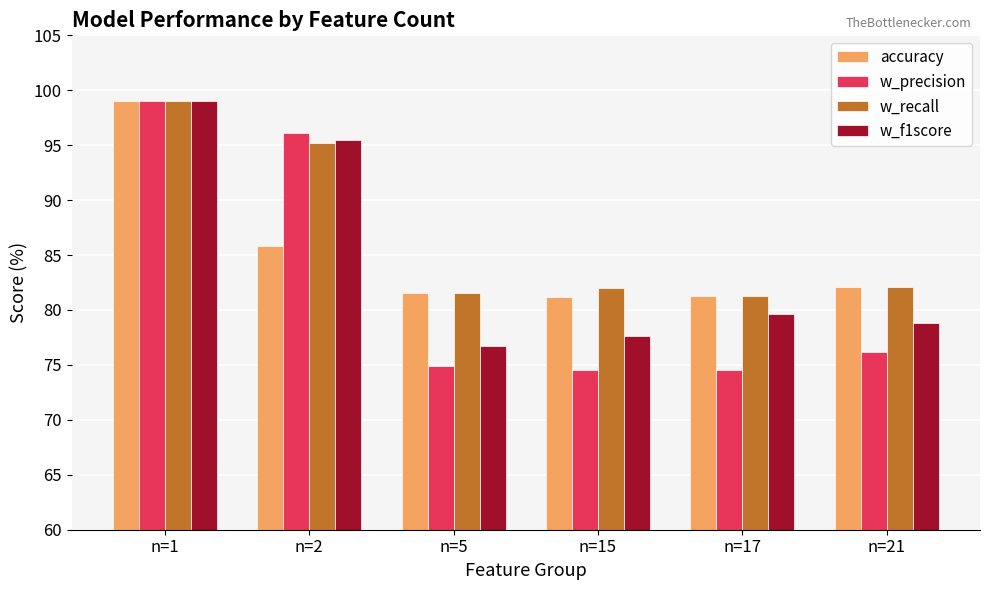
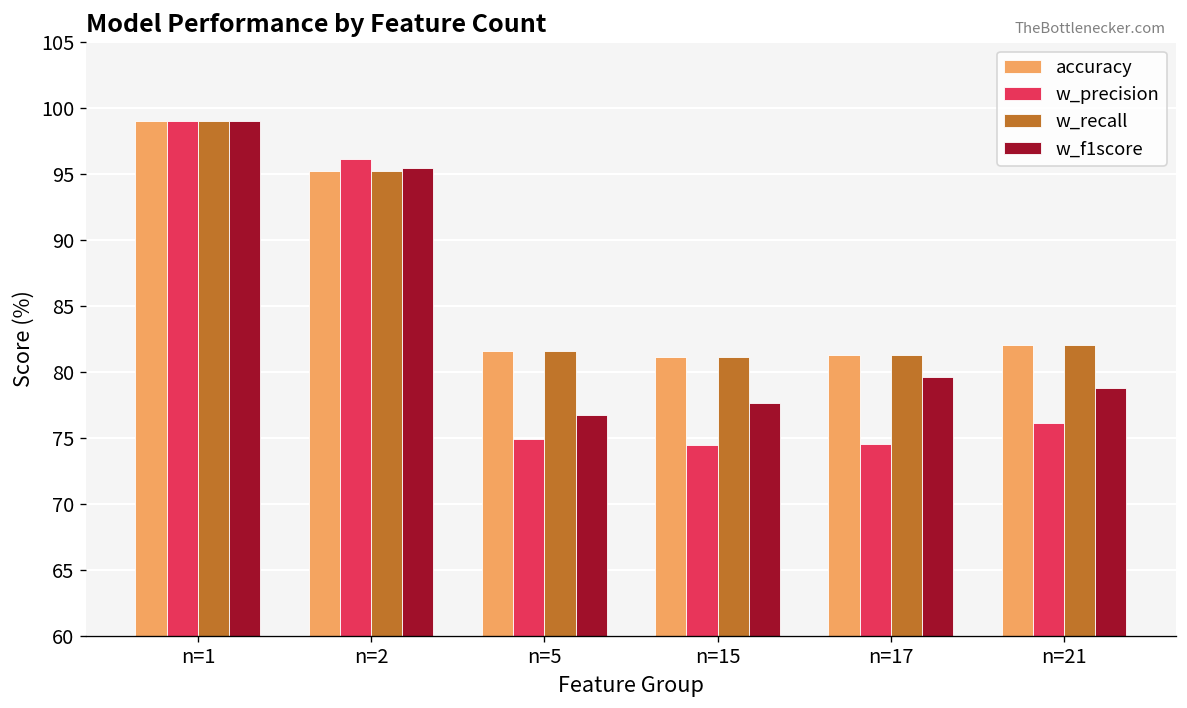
  {
    "accuracy": {
      "n=1": 99.1,
-     "n=2": 85.8,
+     "n=2": 95.2,
      "n=5": 81.6,
      "n=15": 81.1,
      "n=17": 81.3,
      "n=21": 82.0
    },
    "w_precision": {
      "n=1": 99.1,
      "n=2": 96.2,
      "n=5": 74.9,
      "n=15": 74.5,
      "n=17": 74.5,
      "n=21": 76.1
    },
    "w_recall": {
      "n=1": 99.1,
      "n=2": 95.2,
      "n=5": 81.6,
-     "n=15": 82.0,
+     "n=15": 81.1,
      "n=17": 81.3,
      "n=21": 82.0
    },
    "w_f1score": {
      "n=1": 99.1,
      "n=2": 95.5,
      "n=5": 76.7,
      "n=15": 77.7,
      "n=17": 79.6,
      "n=21": 78.8
    }
  }
